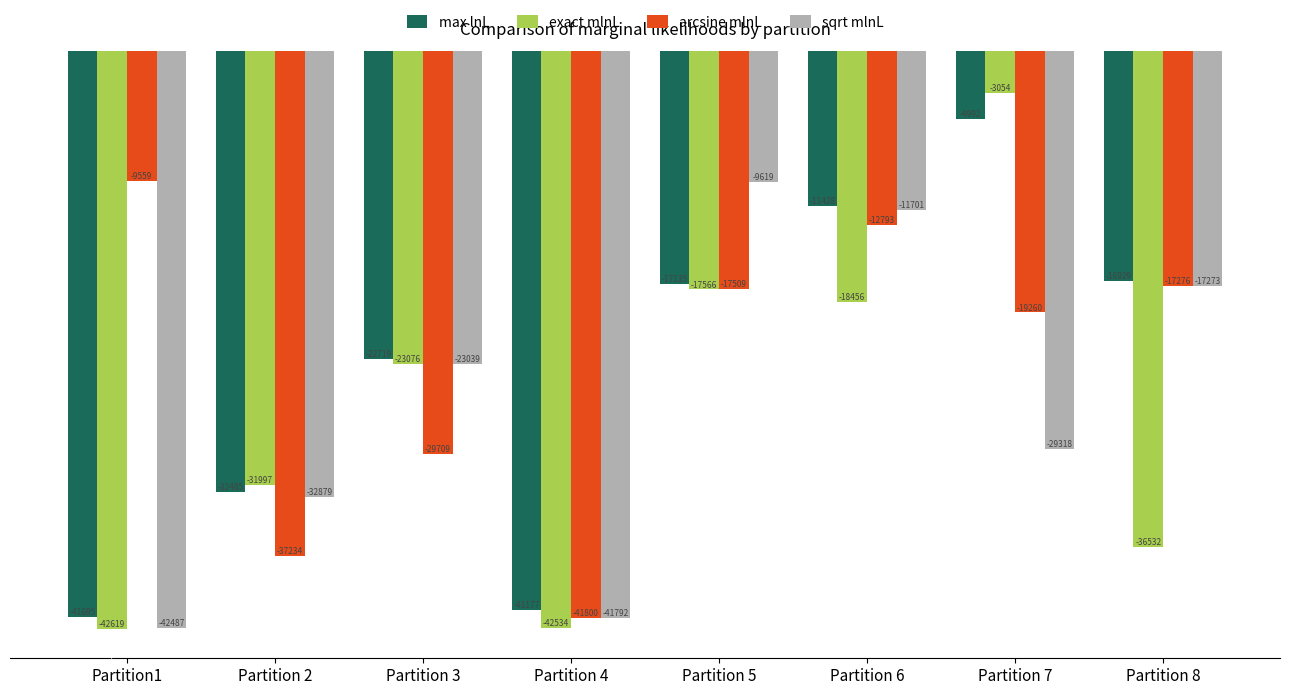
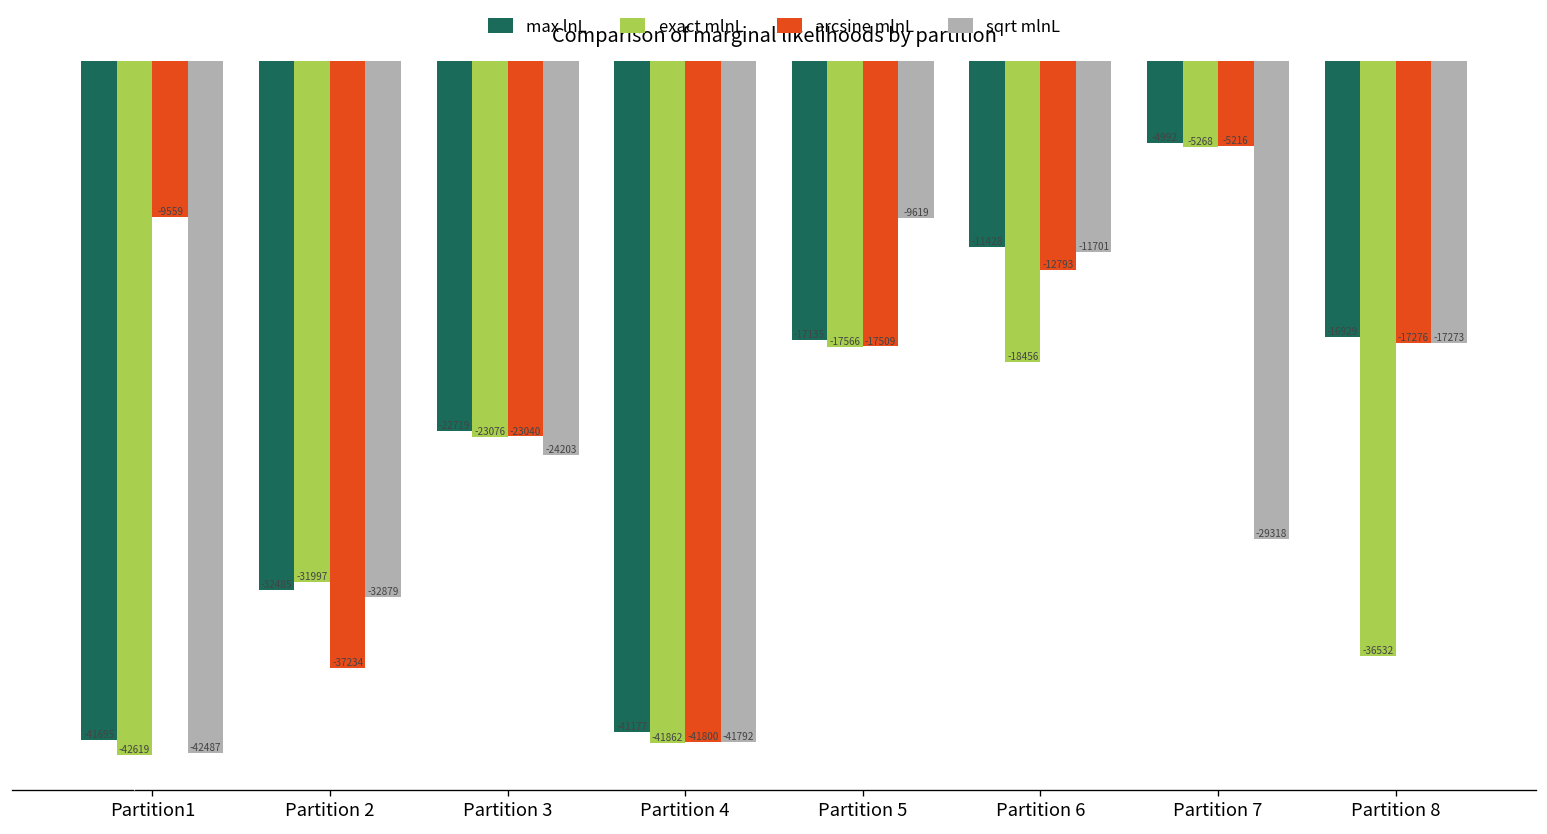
  {
    "exact mlnL": {
      "Partition1": -42619,
      "Partition 2": -31997,
      "Partition 3": -23076,
-     "Partition 4": -42534,
+     "Partition 4": -41862,
      "Partition 5": -17566,
      "Partition 6": -18456,
-     "Partition 7": -3054,
+     "Partition 7": -5268,
      "Partition 8": -36532
    },
    "arcsine mlnL": {
      "Partition1": -9559,
      "Partition 2": -37234,
-     "Partition 3": -29709,
+     "Partition 3": -23040,
      "Partition 4": -41800,
      "Partition 5": -17509,
      "Partition 6": -12793,
-     "Partition 7": -19260,
+     "Partition 7": -5216,
      "Partition 8": -17276
    },
    "sqrt mlnL": {
      "Partition1": -42487,
      "Partition 2": -32879,
-     "Partition 3": -23039,
+     "Partition 3": -24203,
      "Partition 4": -41792,
      "Partition 5": -9619,
      "Partition 6": -11701,
      "Partition 7": -29318,
      "Partition 8": -17273
    }
  }
